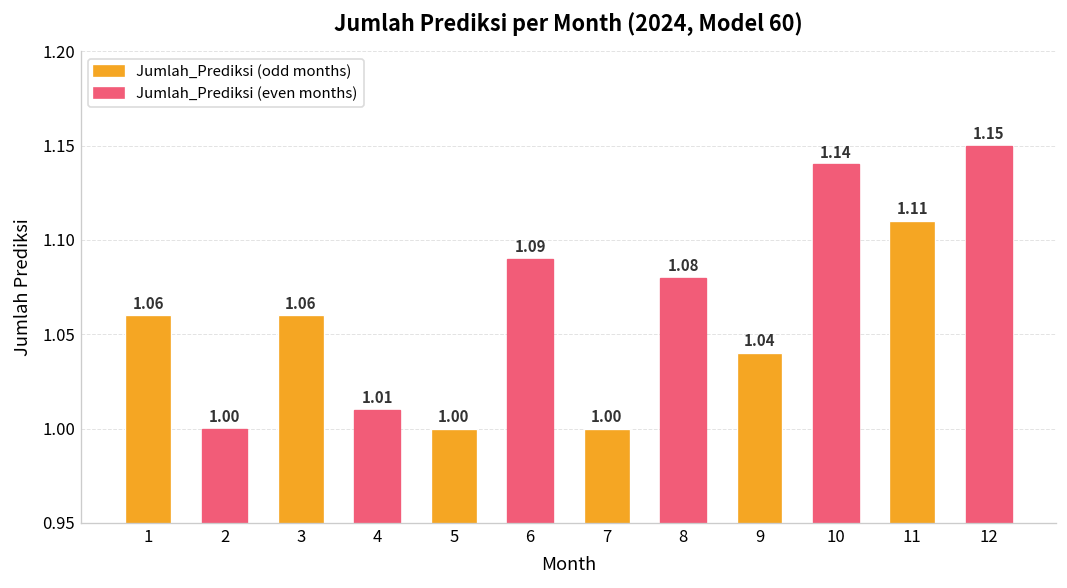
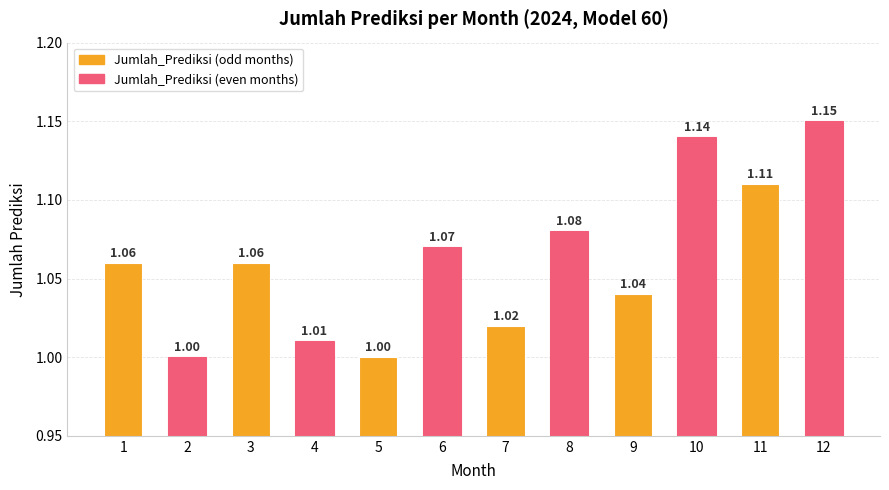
  {
    "1": 1.06,
    "2": 1.00,
    "3": 1.06,
    "4": 1.01,
    "5": 1.00,
-   "6": 1.09,
-   "7": 1.00,
+   "6": 1.07,
+   "7": 1.02,
    "8": 1.08,
    "9": 1.04,
    "10": 1.14,
    "11": 1.11,
    "12": 1.15
  }
